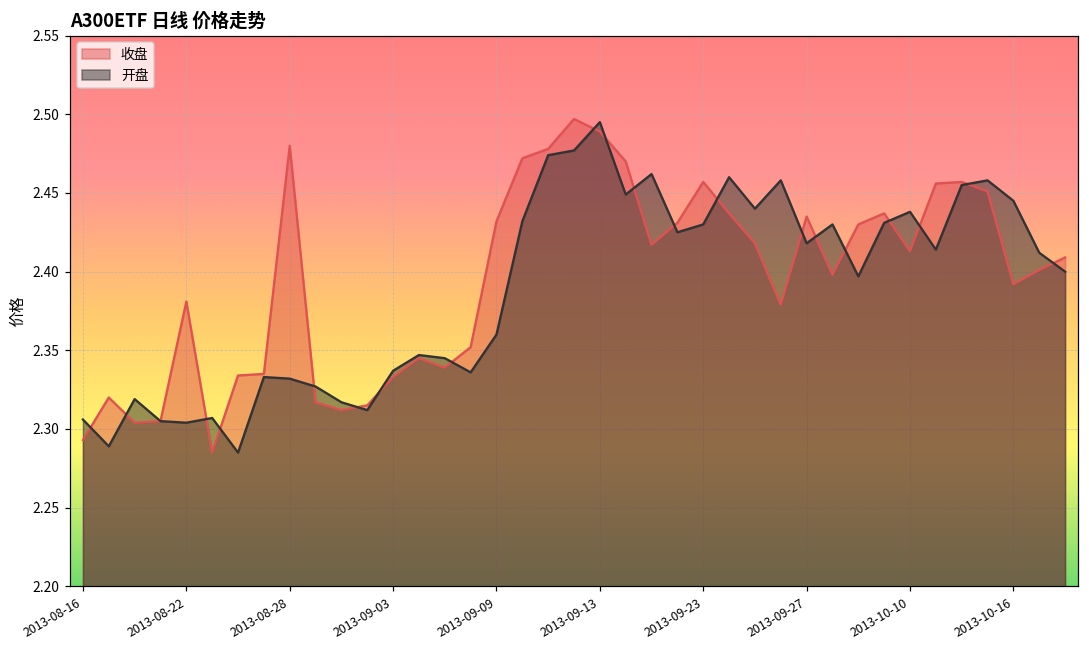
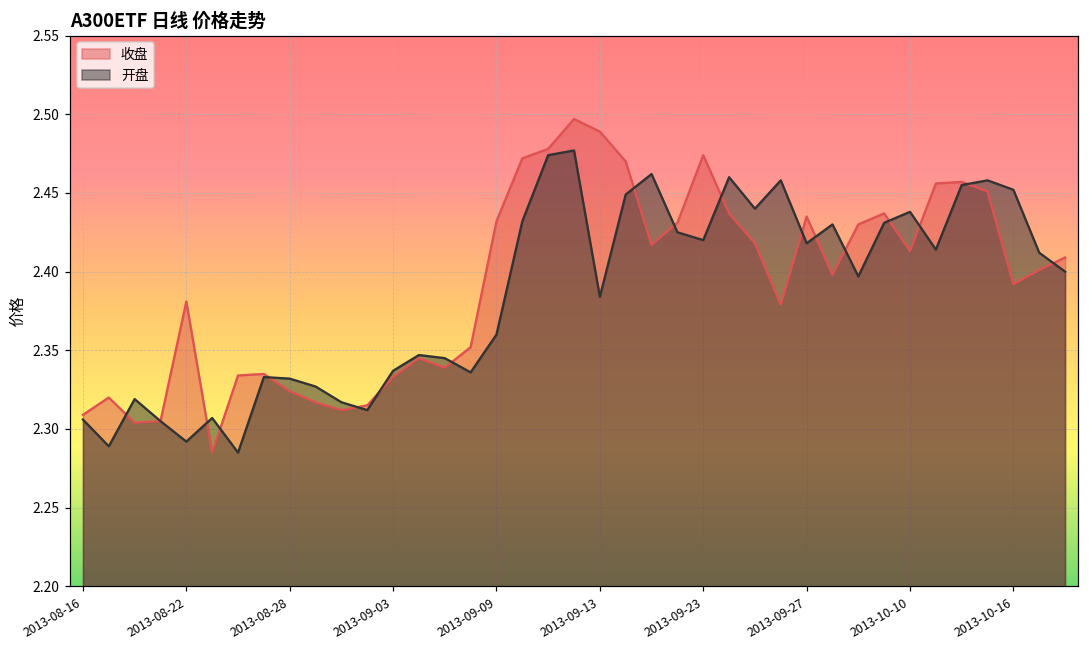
  {
    "收盘": {
-     "2013-08-16": 2.293,
+     "2013-08-16": 2.309,
      "2013-08-22": 2.381,
-     "2013-08-28": 2.480,
+     "2013-08-28": 2.324,
      "2013-09-03": 2.333,
      "2013-09-09": 2.432,
      "2013-09-13": 2.489,
-     "2013-09-23": 2.457,
+     "2013-09-23": 2.474,
      "2013-09-27": 2.435,
      "2013-10-10": 2.413,
      "2013-10-16": 2.392
    },
    "开盘": {
      "2013-08-16": 2.306,
-     "2013-08-22": 2.304,
+     "2013-08-22": 2.292,
      "2013-08-28": 2.332,
      "2013-09-03": 2.337,
      "2013-09-09": 2.360,
-     "2013-09-13": 2.495,
-     "2013-09-23": 2.43,
+     "2013-09-13": 2.384,
+     "2013-09-23": 2.42,
      "2013-09-27": 2.418,
      "2013-10-10": 2.438,
-     "2013-10-16": 2.445
+     "2013-10-16": 2.452
    }
  }
